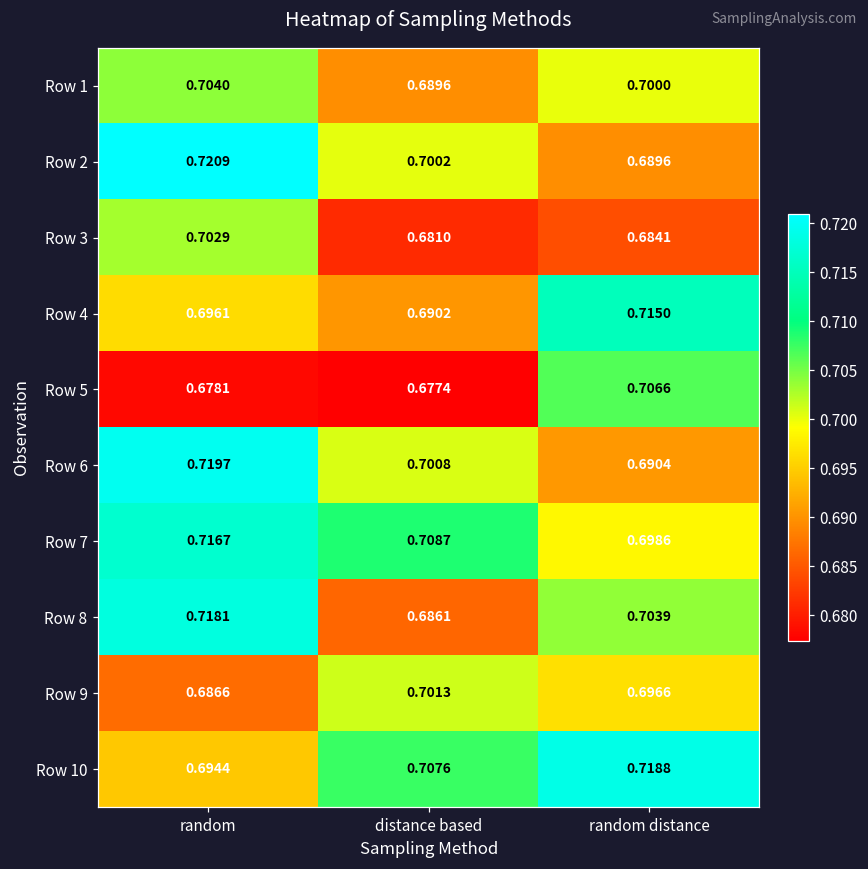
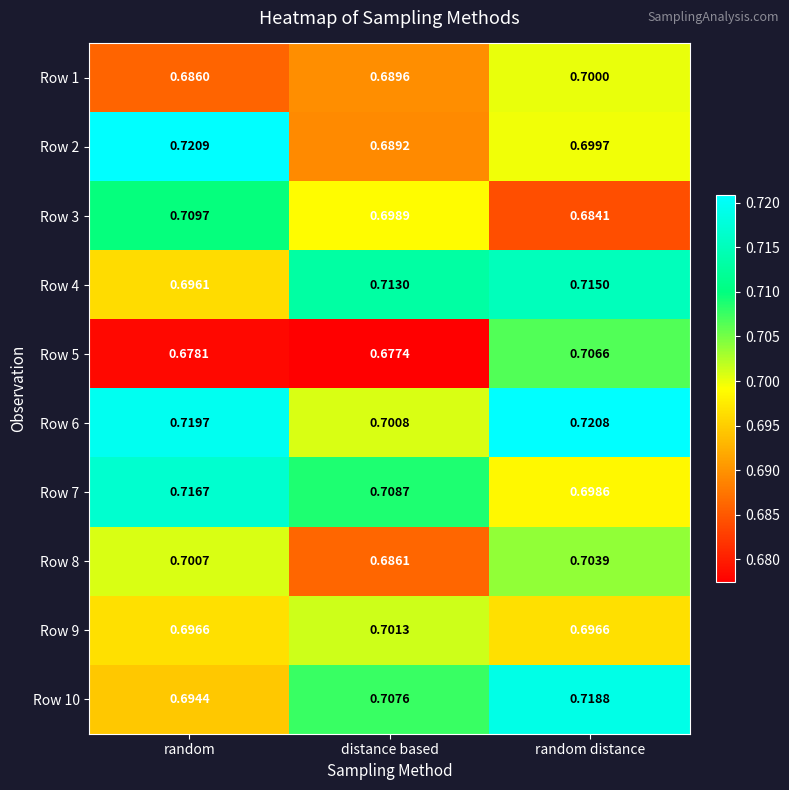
  {
    "Row 1": {
-     "random": 0.7040,
+     "random": 0.6860,
      "distance based": 0.6896,
      "random distance": 0.7000
    },
    "Row 2": {
      "random": 0.7209,
-     "distance based": 0.7002,
-     "random distance": 0.6896
+     "distance based": 0.6892,
+     "random distance": 0.6997
    },
    "Row 3": {
-     "random": 0.7029,
-     "distance based": 0.6810,
+     "random": 0.7097,
+     "distance based": 0.6989,
      "random distance": 0.6841
    },
    "Row 4": {
      "random": 0.6961,
-     "distance based": 0.6902,
+     "distance based": 0.7130,
      "random distance": 0.7150
    },
    "Row 5": {
      "random": 0.6781,
      "distance based": 0.6774,
      "random distance": 0.7066
    },
    "Row 6": {
      "random": 0.7197,
      "distance based": 0.7008,
-     "random distance": 0.6904
+     "random distance": 0.7208
    },
    "Row 7": {
      "random": 0.7167,
      "distance based": 0.7087,
      "random distance": 0.6986
    },
    "Row 8": {
-     "random": 0.7181,
+     "random": 0.7007,
      "distance based": 0.6861,
      "random distance": 0.7039
    },
    "Row 9": {
-     "random": 0.6866,
+     "random": 0.6966,
      "distance based": 0.7013,
      "random distance": 0.6966
    },
    "Row 10": {
      "random": 0.6944,
      "distance based": 0.7076,
      "random distance": 0.7188
    }
  }
